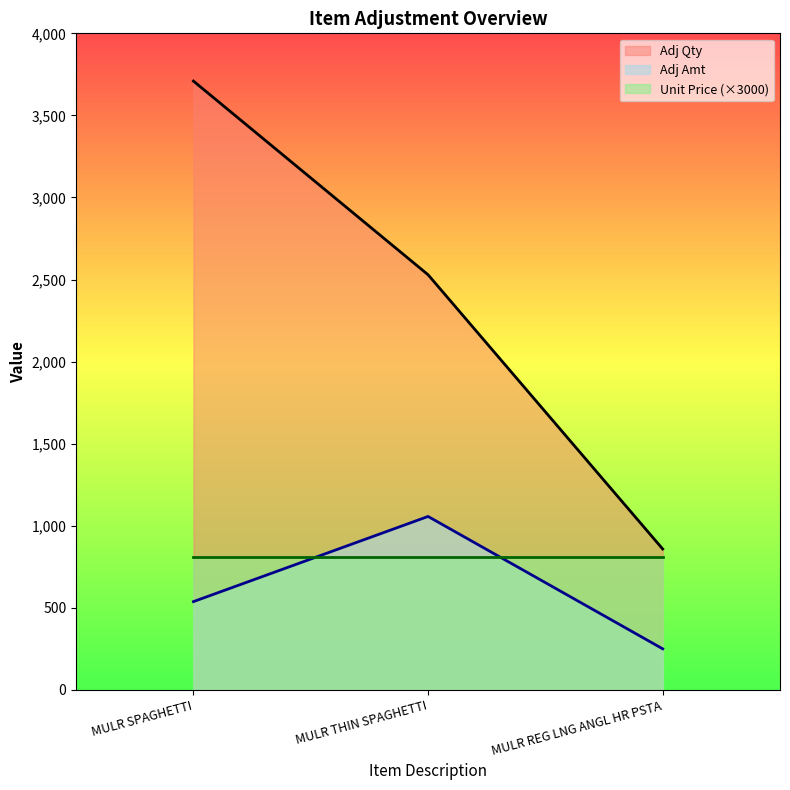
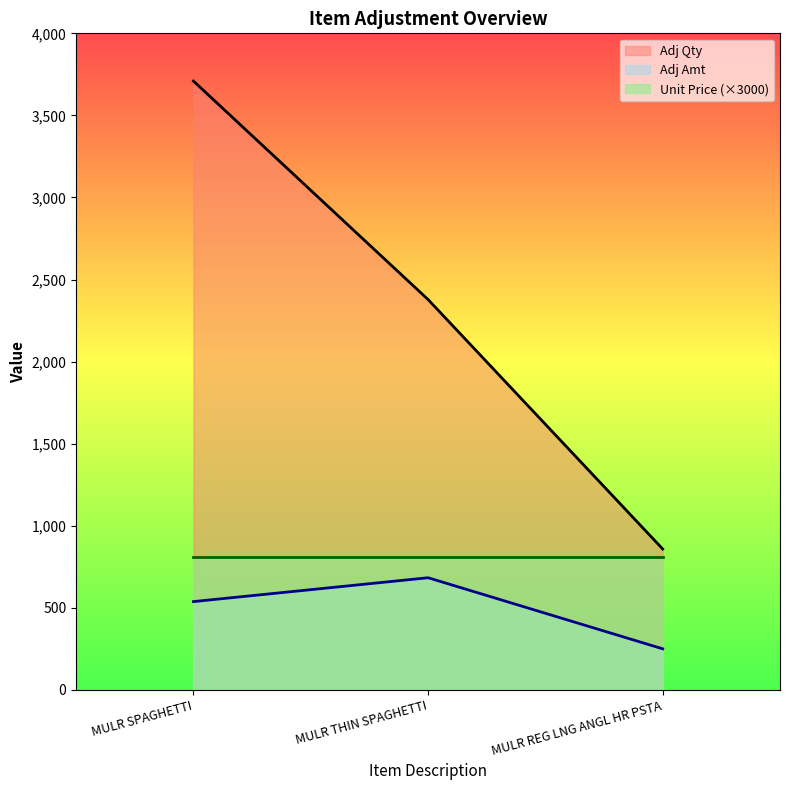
  {
    "Adj Qty": {
      "MULR SPAGHETTI": "3,710",
-     "MULR THIN SPAGHETTI": "2,530",
+     "MULR THIN SPAGHETTI": "2,380",
      "MULR REG LNG ANGL HR PSTA": "860"
    },
    "Adj Amt": {
      "MULR SPAGHETTI": "540",
-     "MULR THIN SPAGHETTI": "1,060",
+     "MULR THIN SPAGHETTI": "680",
      "MULR REG LNG ANGL HR PSTA": "250"
    },
    "Unit Price (×3000)": {
      "MULR SPAGHETTI": "810",
      "MULR THIN SPAGHETTI": "810",
      "MULR REG LNG ANGL HR PSTA": "810"
    }
  }
